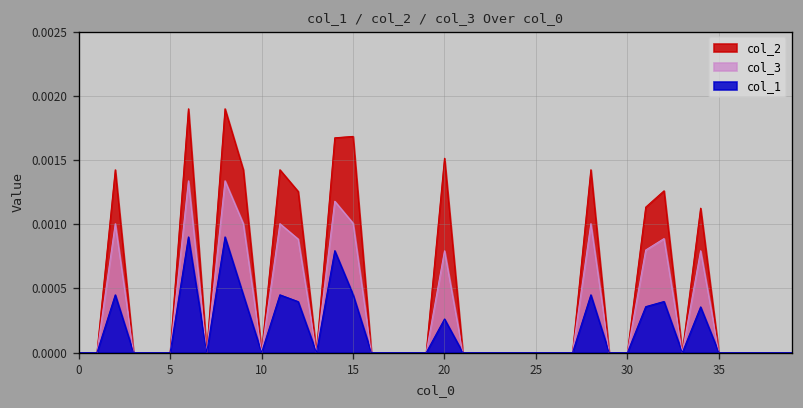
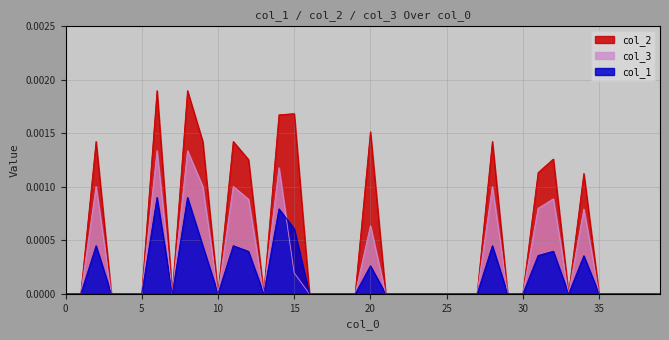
  {
    "col_2": {
      "15": 0.00168,
      "20": 0.00151
    },
    "col_3": {
-     "15": 0.00101,
-     "20": 0.00079
+     "15": 0.00020,
+     "20": 0.00064
    },
    "col_1": {
-     "15": 0.00045,
+     "15": 0.00061,
      "20": 0.00026
    }
  }
